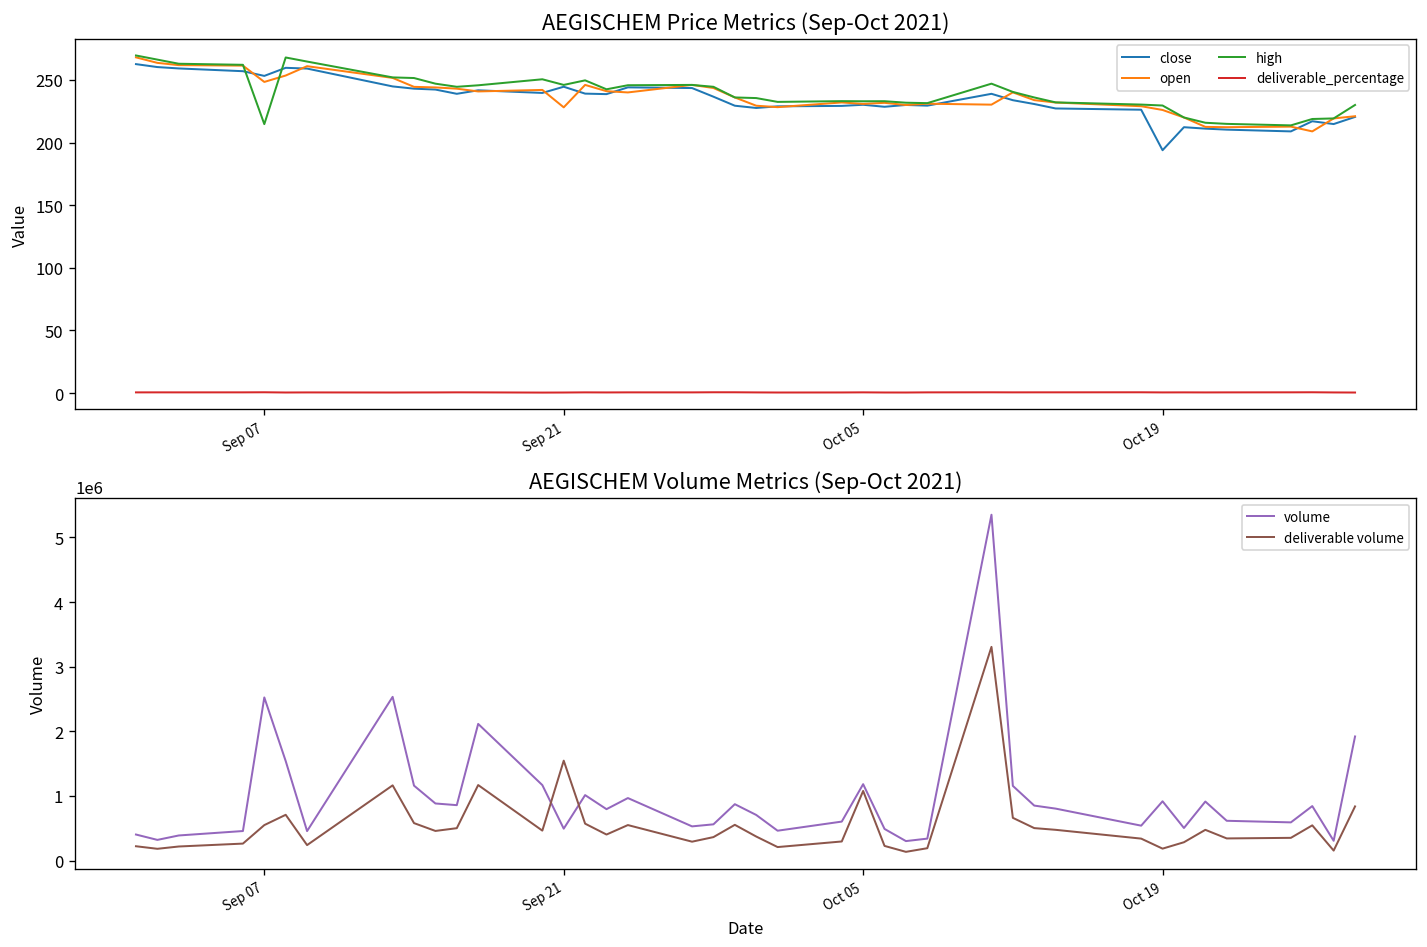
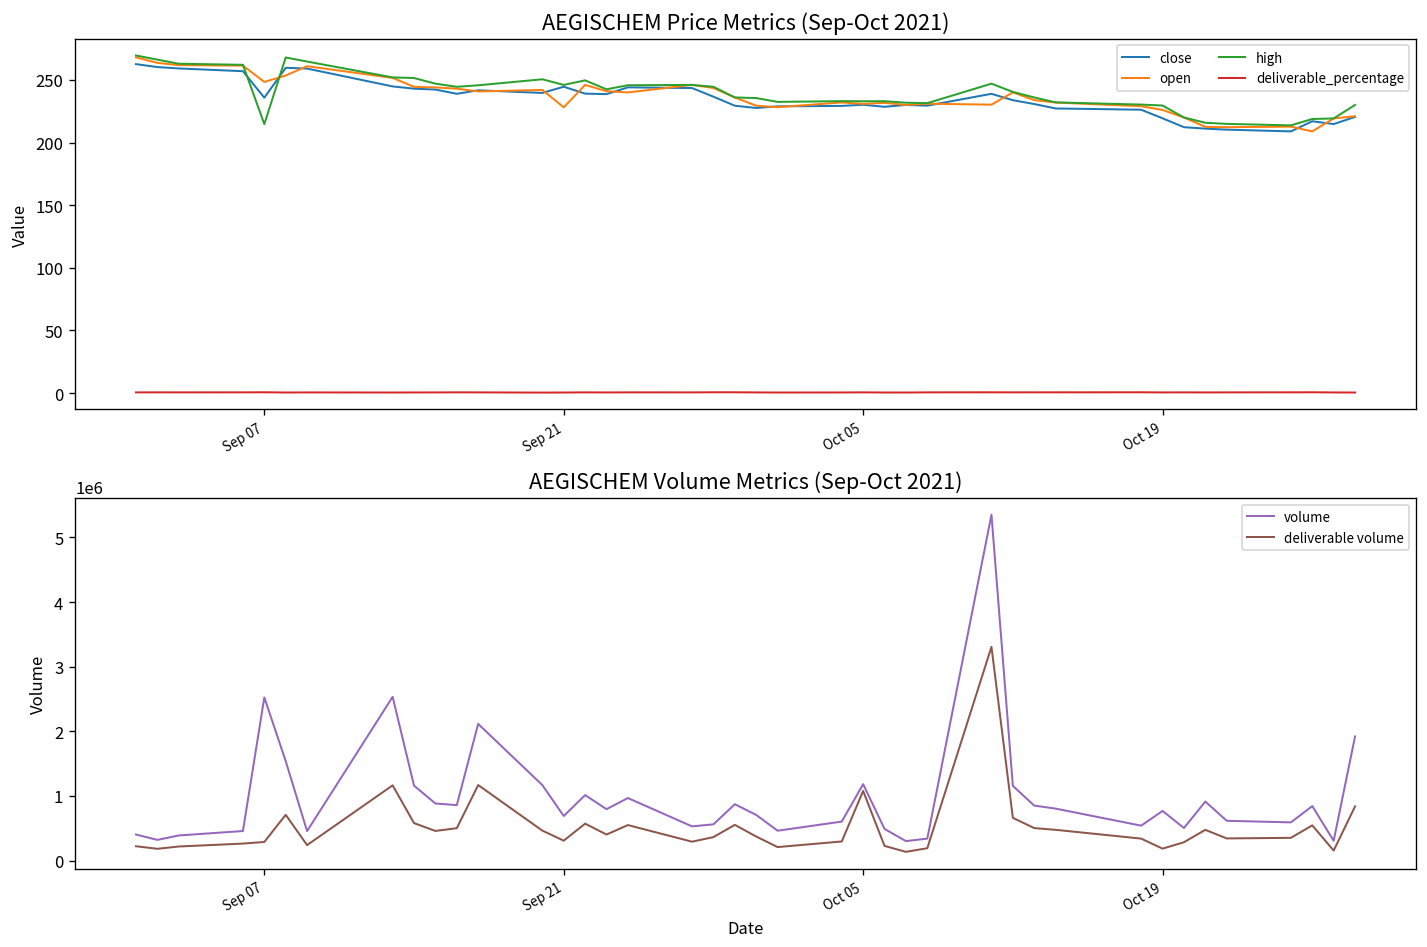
  {
    "AEGISCHEM Price Metrics (Sep-Oct 2021)": {
      "close": {
-       "Sep 07": 253,
-       "Oct 19": 194
+       "Sep 07": 236,
+       "Oct 19": 219
      },
      "open": {
        "Sep 07": 248,
        "Sep 21": 228,
        "Oct 19": 226
      },
      "high": {
        "Sep 07": 215,
        "Oct 19": 230
      },
      "deliverable_percentage": {
        "Sep 07": 1,
        "Sep 21": 0,
        "Oct 05": 1,
        "Oct 19": 1
      }
    },
    "AEGISCHEM Volume Metrics (Sep-Oct 2021)": {
      "volume": {
        "Sep 07": 2500000,
-       "Sep 21": 500000,
+       "Sep 21": 700000,
        "Oct 05": 1200000,
-       "Oct 19": 900000
+       "Oct 19": 800000
      },
      "deliverable volume": {
-       "Sep 07": 500000,
-       "Sep 21": 1500000,
+       "Sep 07": 300000,
+       "Sep 21": 300000,
        "Oct 05": 1100000,
        "Oct 19": 200000
      }
    }
  }
